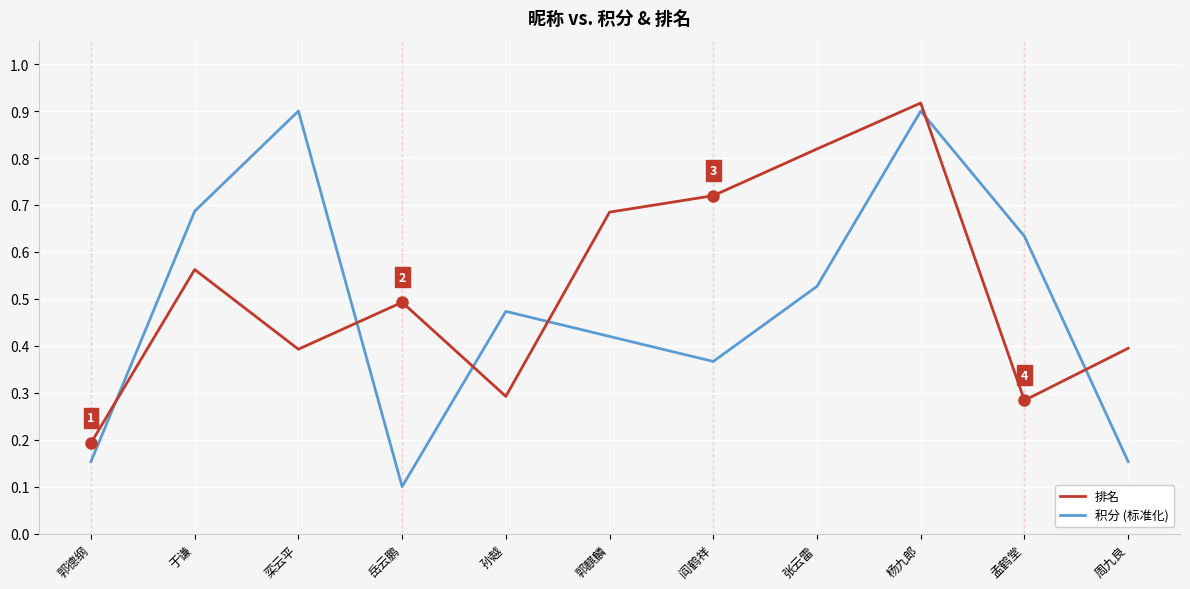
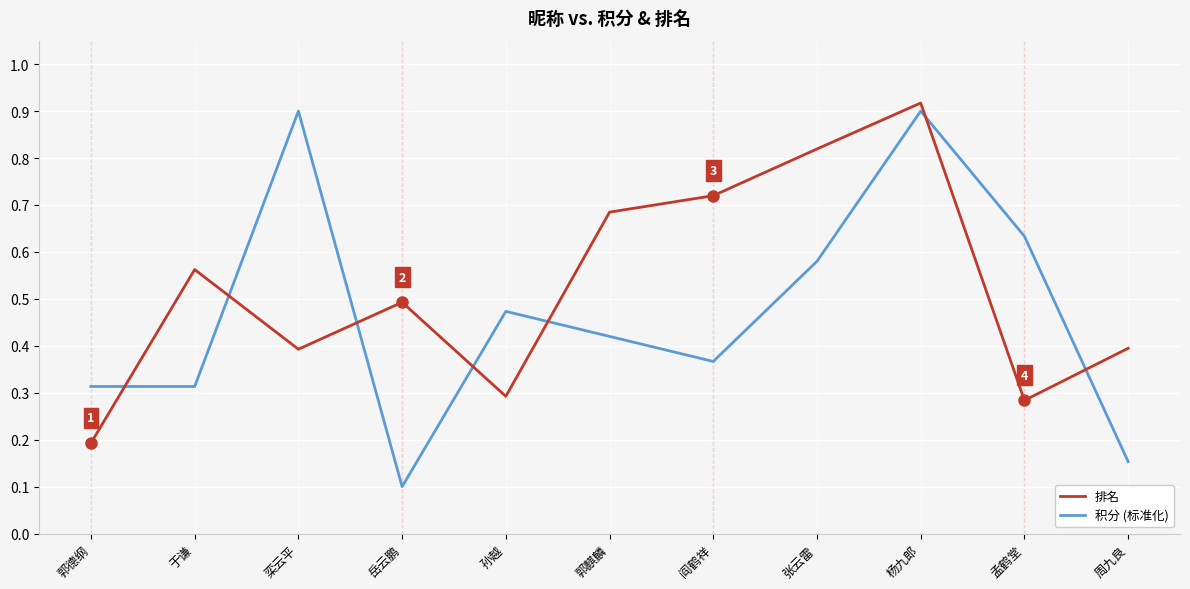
  {
    "积分 (标准化)": {
-     "郭德纲": 0.15,
-     "于谦": 0.69,
+     "郭德纲": 0.31,
+     "于谦": 0.31,
      "栾云平": 0.90,
      "岳云鹏": 0.10,
      "孙越": 0.47,
      "郭麒麟": 0.42,
      "阎鹤祥": 0.37,
-     "张云雷": 0.53,
+     "张云雷": 0.58,
      "杨九郎": 0.90,
      "孟鹤堂": 0.63,
      "周九良": 0.15
    }
  }
